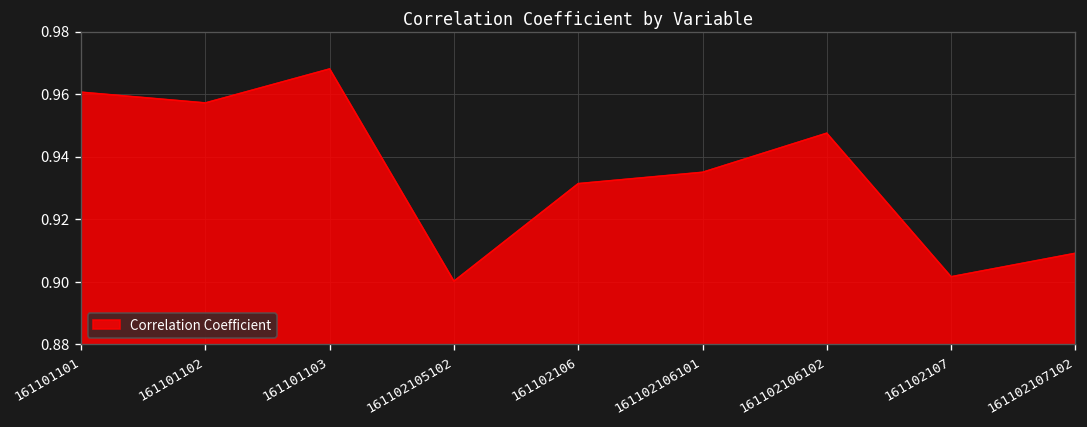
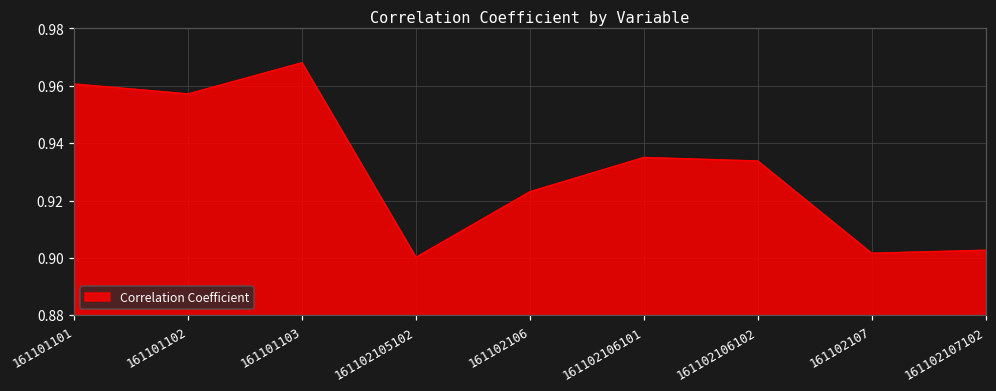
  {
    "161101101": 0.961,
    "161101102": 0.957,
    "161101103": 0.968,
    "161102105102": 0.900,
-   "161102106": 0.931,
+   "161102106": 0.923,
    "161102106101": 0.935,
-   "161102106102": 0.947,
+   "161102106102": 0.934,
    "161102107": 0.902,
-   "161102107102": 0.909
+   "161102107102": 0.903
  }
